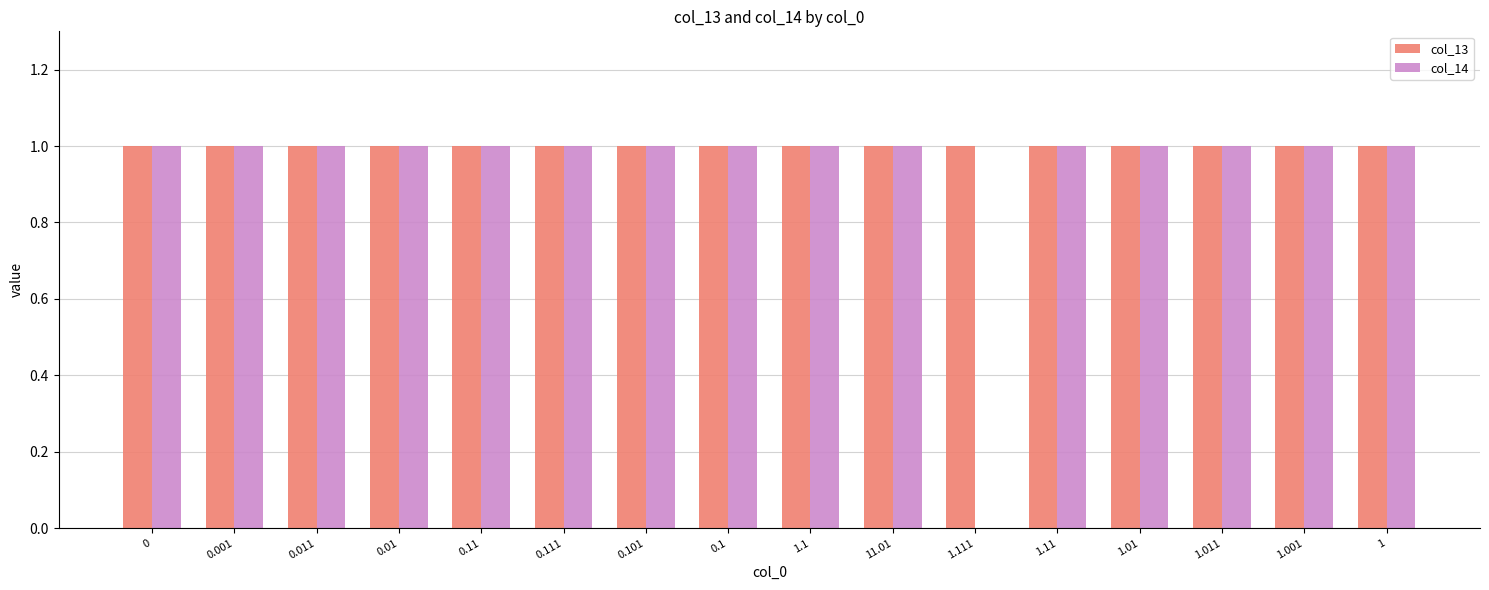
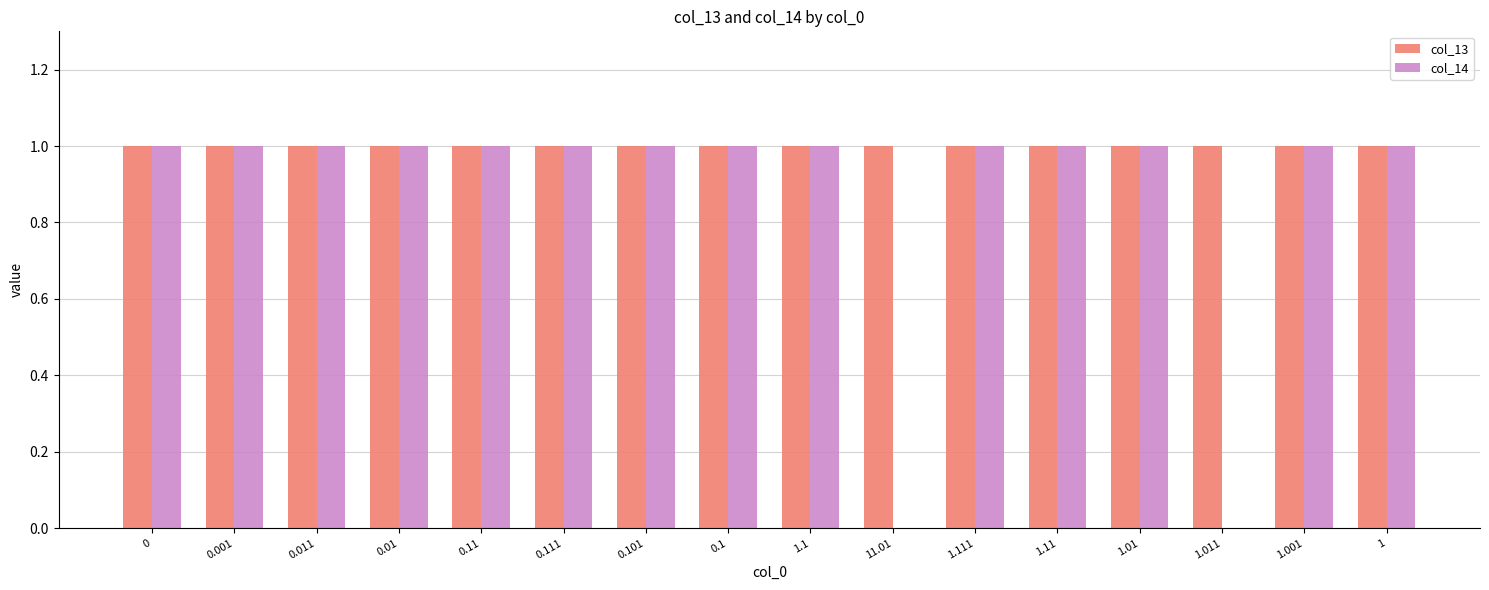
  {
    "col_13": {
      "0": 1,
      "0.001": 1,
      "0.011": 1,
      "0.01": 1,
      "0.11": 1,
      "0.111": 1,
      "0.101": 1,
      "0.1": 1,
      "1.1": 1,
      "11.01": 1,
      "1.111": 1,
      "1.11": 1,
      "1.01": 1,
      "1.011": 1,
      "1.001": 1,
      "1": 1
    },
    "col_14": {
      "0": 1,
      "0.001": 1,
      "0.011": 1,
      "0.01": 1,
      "0.11": 1,
      "0.111": 1,
      "0.101": 1,
      "0.1": 1,
      "1.1": 1,
-     "11.01": 1,
-     "1.111": 0,
+     "11.01": 0,
+     "1.111": 1,
      "1.11": 1,
      "1.01": 1,
-     "1.011": 1,
+     "1.011": 0,
      "1.001": 1,
      "1": 1
    }
  }
